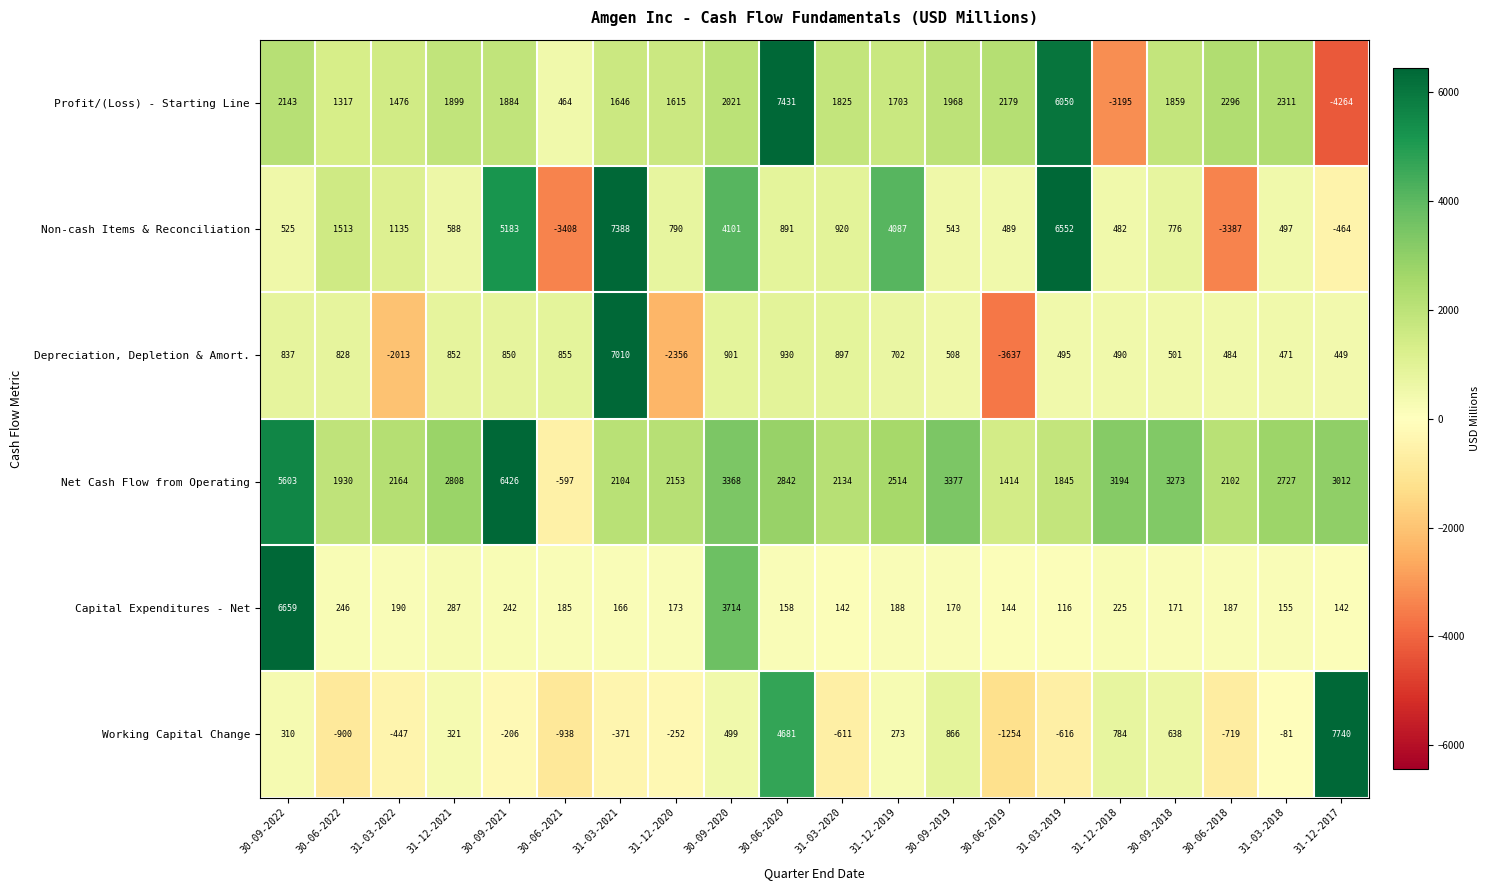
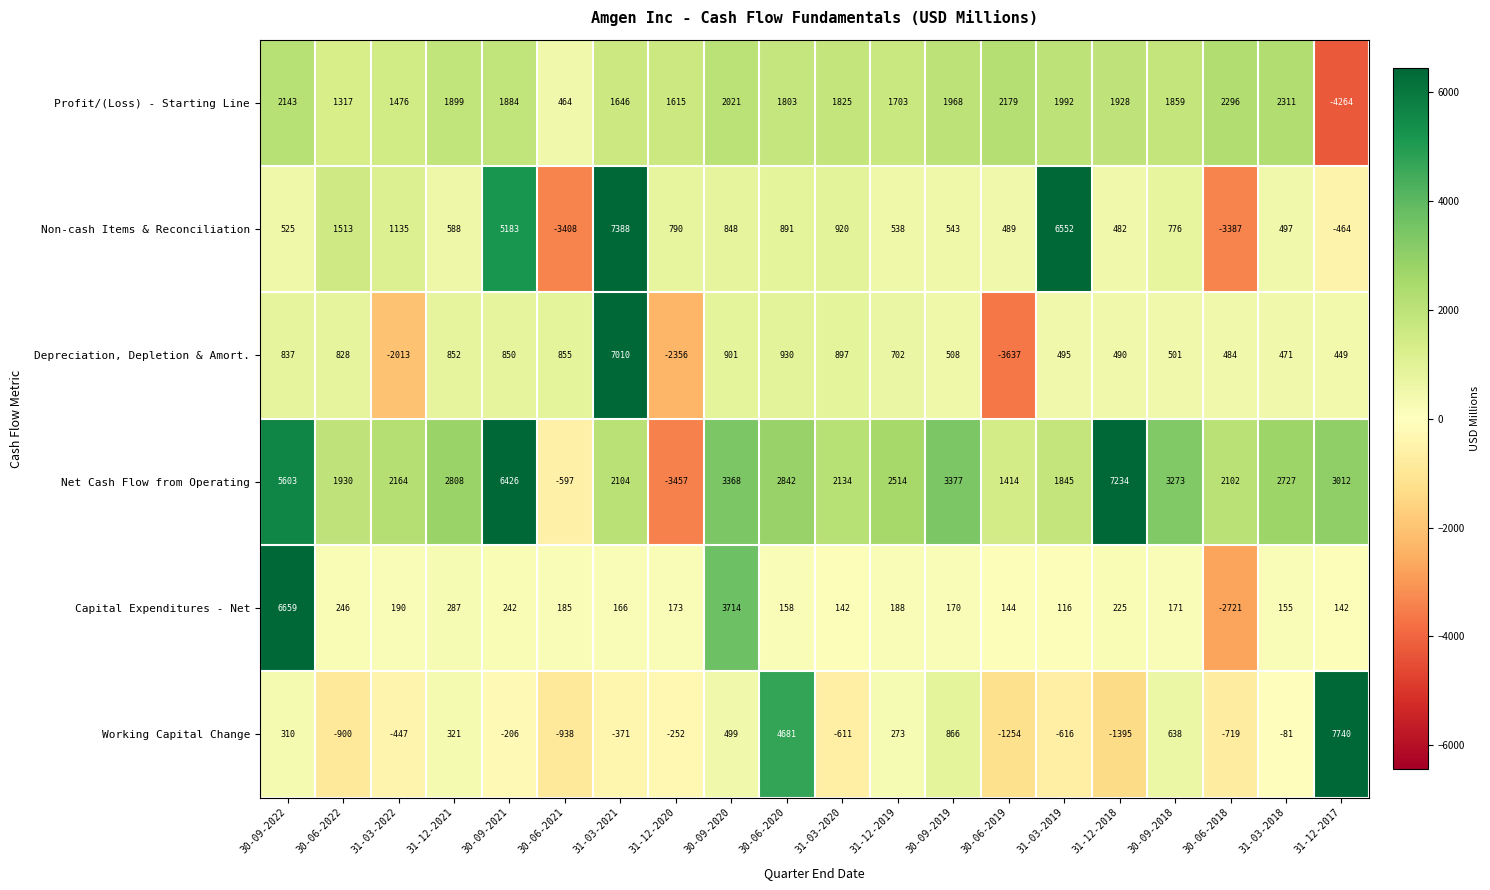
  {
    "Profit/(Loss) - Starting Line": {
      "30-09-2022": 2143,
      "30-06-2022": 1317,
      "31-03-2022": 1476,
      "31-12-2021": 1899,
      "30-09-2021": 1884,
      "30-06-2021": 464,
      "31-03-2021": 1646,
      "31-12-2020": 1615,
      "30-09-2020": 2021,
-     "30-06-2020": 7431,
+     "30-06-2020": 1803,
      "31-03-2020": 1825,
      "31-12-2019": 1703,
      "30-09-2019": 1968,
      "30-06-2019": 2179,
-     "31-03-2019": 6050,
-     "31-12-2018": -3195,
+     "31-03-2019": 1992,
+     "31-12-2018": 1928,
      "30-09-2018": 1859,
      "30-06-2018": 2296,
      "31-03-2018": 2311,
      "31-12-2017": -4264
    },
    "Non-cash Items & Reconciliation": {
      "30-09-2022": 525,
      "30-06-2022": 1513,
      "31-03-2022": 1135,
      "31-12-2021": 588,
      "30-09-2021": 5183,
      "30-06-2021": -3408,
      "31-03-2021": 7388,
      "31-12-2020": 790,
-     "30-09-2020": 4101,
+     "30-09-2020": 848,
      "30-06-2020": 891,
      "31-03-2020": 920,
-     "31-12-2019": 4087,
+     "31-12-2019": 538,
      "30-09-2019": 543,
      "30-06-2019": 489,
      "31-03-2019": 6552,
      "31-12-2018": 482,
      "30-09-2018": 776,
      "30-06-2018": -3387,
      "31-03-2018": 497,
      "31-12-2017": -464
    },
    "Depreciation, Depletion & Amort.": {
      "30-09-2022": 837,
      "30-06-2022": 828,
      "31-03-2022": -2013,
      "31-12-2021": 852,
      "30-09-2021": 850,
      "30-06-2021": 855,
      "31-03-2021": 7010,
      "31-12-2020": -2356,
      "30-09-2020": 901,
      "30-06-2020": 930,
      "31-03-2020": 897,
      "31-12-2019": 702,
      "30-09-2019": 508,
      "30-06-2019": -3637,
      "31-03-2019": 495,
      "31-12-2018": 490,
      "30-09-2018": 501,
      "30-06-2018": 484,
      "31-03-2018": 471,
      "31-12-2017": 449
    },
    "Net Cash Flow from Operating": {
      "30-09-2022": 5603,
      "30-06-2022": 1930,
      "31-03-2022": 2164,
      "31-12-2021": 2808,
      "30-09-2021": 6426,
      "30-06-2021": -597,
      "31-03-2021": 2104,
-     "31-12-2020": 2153,
+     "31-12-2020": -3457,
      "30-09-2020": 3368,
      "30-06-2020": 2842,
      "31-03-2020": 2134,
      "31-12-2019": 2514,
      "30-09-2019": 3377,
      "30-06-2019": 1414,
      "31-03-2019": 1845,
-     "31-12-2018": 3194,
+     "31-12-2018": 7234,
      "30-09-2018": 3273,
      "30-06-2018": 2102,
      "31-03-2018": 2727,
      "31-12-2017": 3012
    },
    "Capital Expenditures - Net": {
      "30-09-2022": 6659,
      "30-06-2022": 246,
      "31-03-2022": 190,
      "31-12-2021": 287,
      "30-09-2021": 242,
      "30-06-2021": 185,
      "31-03-2021": 166,
      "31-12-2020": 173,
      "30-09-2020": 3714,
      "30-06-2020": 158,
      "31-03-2020": 142,
      "31-12-2019": 188,
      "30-09-2019": 170,
      "30-06-2019": 144,
      "31-03-2019": 116,
      "31-12-2018": 225,
      "30-09-2018": 171,
-     "30-06-2018": 187,
+     "30-06-2018": -2721,
      "31-03-2018": 155,
      "31-12-2017": 142
    },
    "Working Capital Change": {
      "30-09-2022": 310,
      "30-06-2022": -900,
      "31-03-2022": -447,
      "31-12-2021": 321,
      "30-09-2021": -206,
      "30-06-2021": -938,
      "31-03-2021": -371,
      "31-12-2020": -252,
      "30-09-2020": 499,
      "30-06-2020": 4681,
      "31-03-2020": -611,
      "31-12-2019": 273,
      "30-09-2019": 866,
      "30-06-2019": -1254,
      "31-03-2019": -616,
-     "31-12-2018": 784,
+     "31-12-2018": -1395,
      "30-09-2018": 638,
      "30-06-2018": -719,
      "31-03-2018": -81,
      "31-12-2017": 7740
    }
  }
